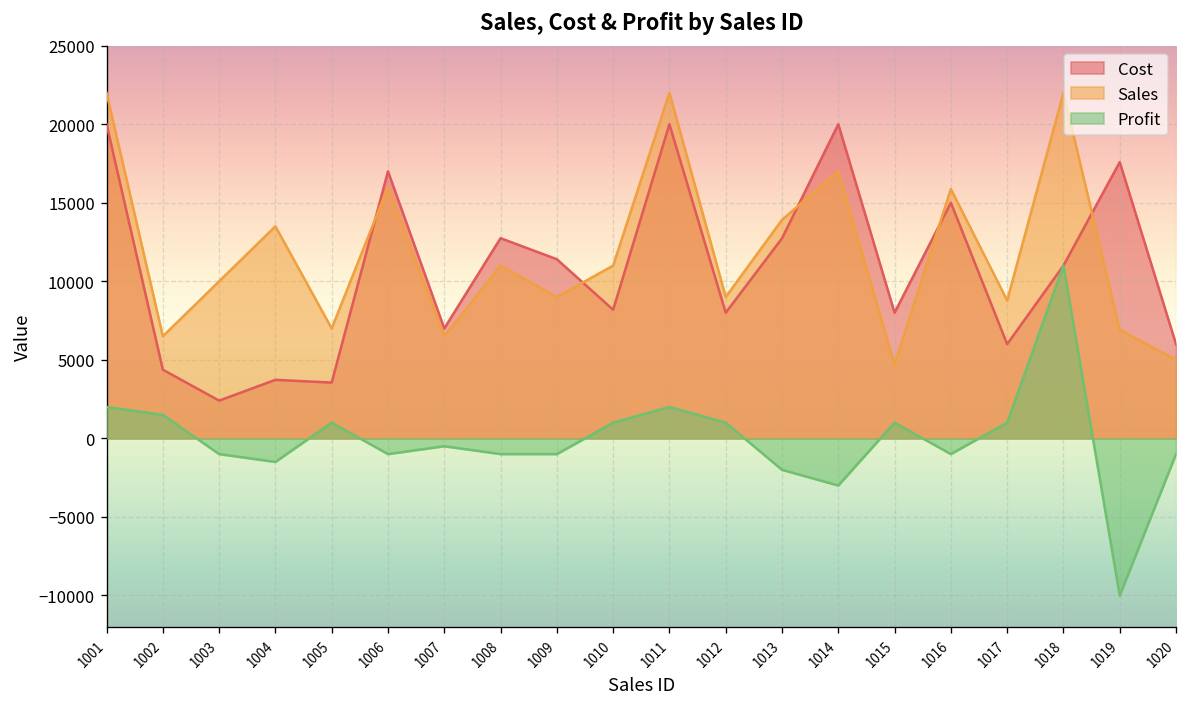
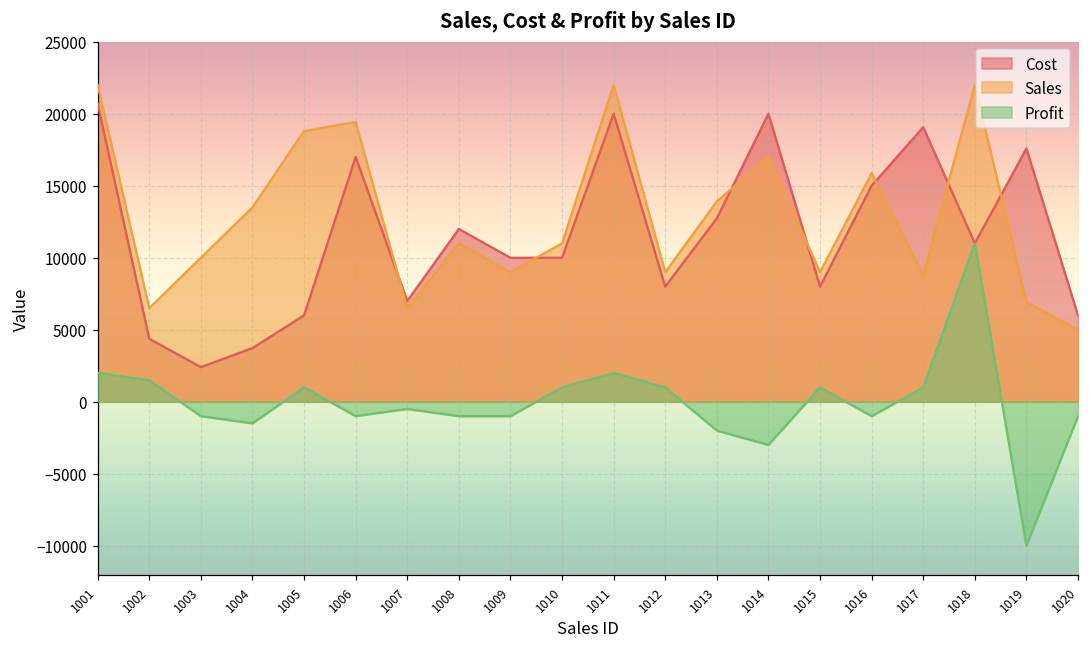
  {
    "Cost": {
-     "1001": 20000,
+     "1001": 20700,
      "1002": 4400,
      "1003": 2400,
      "1004": 3700,
-     "1005": 3600,
+     "1005": 6000,
      "1006": 17000,
      "1007": 7000,
-     "1008": 12700,
-     "1009": 11400,
-     "1010": 8200,
+     "1008": 12000,
+     "1009": 10000,
+     "1010": 10000,
      "1011": 20000,
      "1012": 8000,
      "1013": 12700,
      "1014": 20000,
      "1015": 8000,
      "1016": 15000,
-     "1017": 6000,
+     "1017": 19100,
      "1019": 17600,
      "1020": 6000
    },
    "Sales": {
      "1001": 22000,
      "1002": 6500,
      "1003": 10000,
      "1004": 13500,
-     "1005": 7000,
-     "1006": 16000,
+     "1005": 18800,
+     "1006": 19400,
      "1007": 6500,
      "1008": 11000,
      "1009": 9000,
      "1010": 11000,
      "1011": 22000,
      "1012": 9000,
      "1013": 13900,
      "1014": 17000,
-     "1015": 4700,
+     "1015": 9000,
      "1016": 15900,
      "1017": 8800,
      "1018": 22000,
      "1019": 6900,
      "1020": 5000
    }
  }
